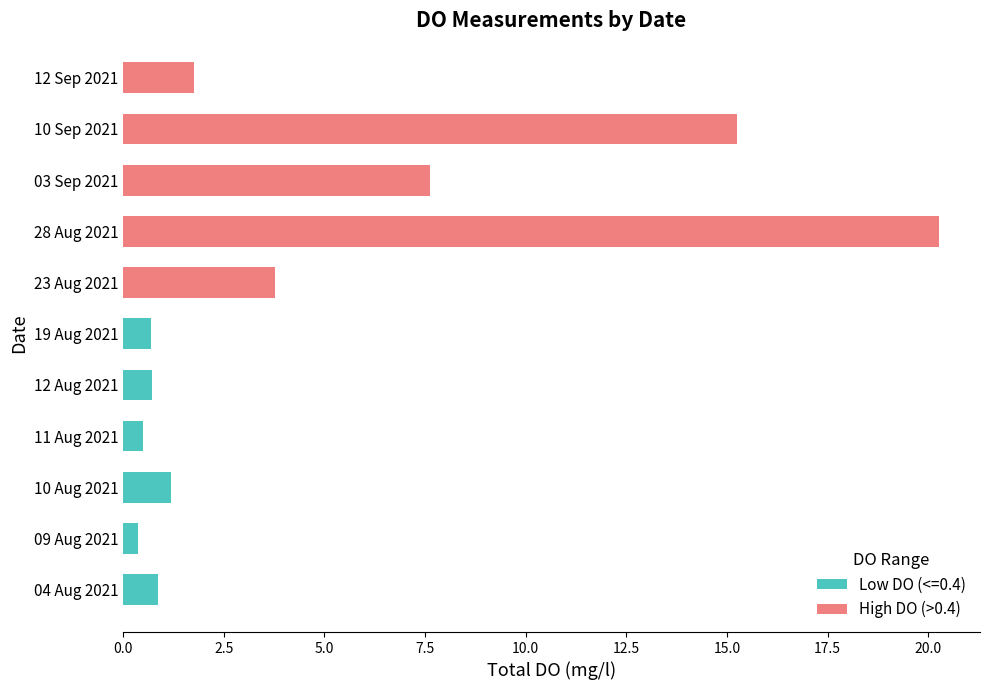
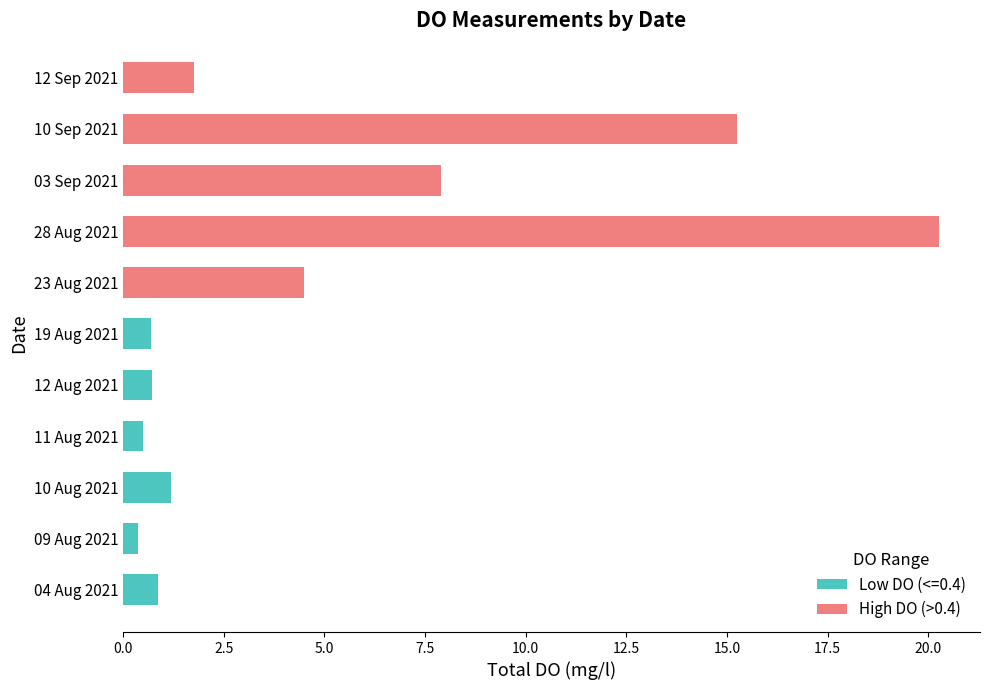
  {
    "Low DO (<=0.4)": {
      "12 Sep 2021": 0.0,
      "10 Sep 2021": 0.0,
      "03 Sep 2021": 0.0,
      "28 Aug 2021": 0.0,
      "23 Aug 2021": 0.0,
      "19 Aug 2021": 0.7,
      "12 Aug 2021": 0.7,
      "11 Aug 2021": 0.5,
      "10 Aug 2021": 1.2,
      "09 Aug 2021": 0.4,
      "04 Aug 2021": 0.9
    },
    "High DO (>0.4)": {
-     "03 Sep 2021": 7.6,
-     "23 Aug 2021": 3.8
+     "03 Sep 2021": 7.9,
+     "23 Aug 2021": 4.5
    }
  }
